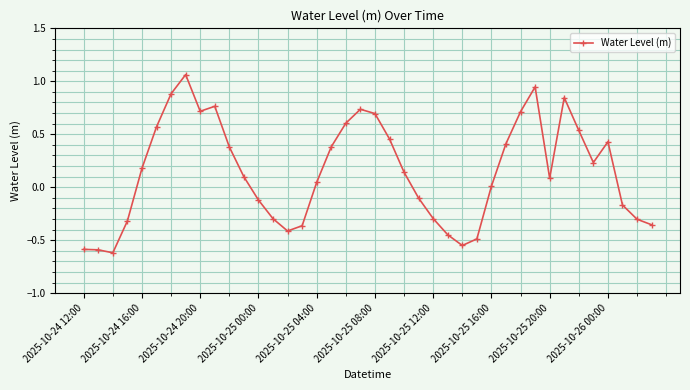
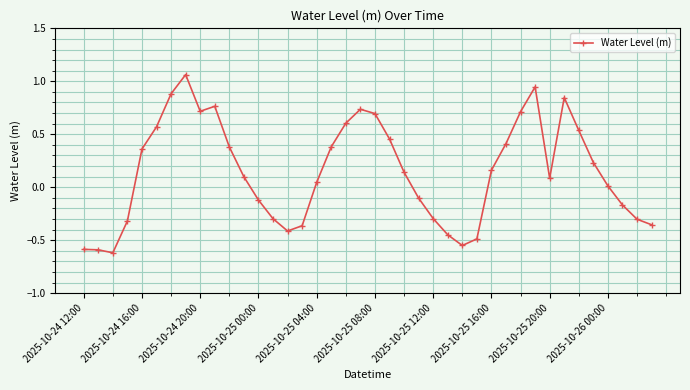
  {
    "2025-10-24 12:00": -0.59,
-   "2025-10-24 16:00": 0.18,
+   "2025-10-24 16:00": 0.36,
    "2025-10-24 20:00": 0.72,
    "2025-10-25 00:00": -0.12,
    "2025-10-25 04:00": 0.05,
    "2025-10-25 08:00": 0.70,
    "2025-10-25 12:00": -0.30,
-   "2025-10-25 16:00": 0.01,
+   "2025-10-25 16:00": 0.16,
    "2025-10-25 20:00": 0.08,
-   "2025-10-26 00:00": 0.43
+   "2025-10-26 00:00": 0.01
  }
